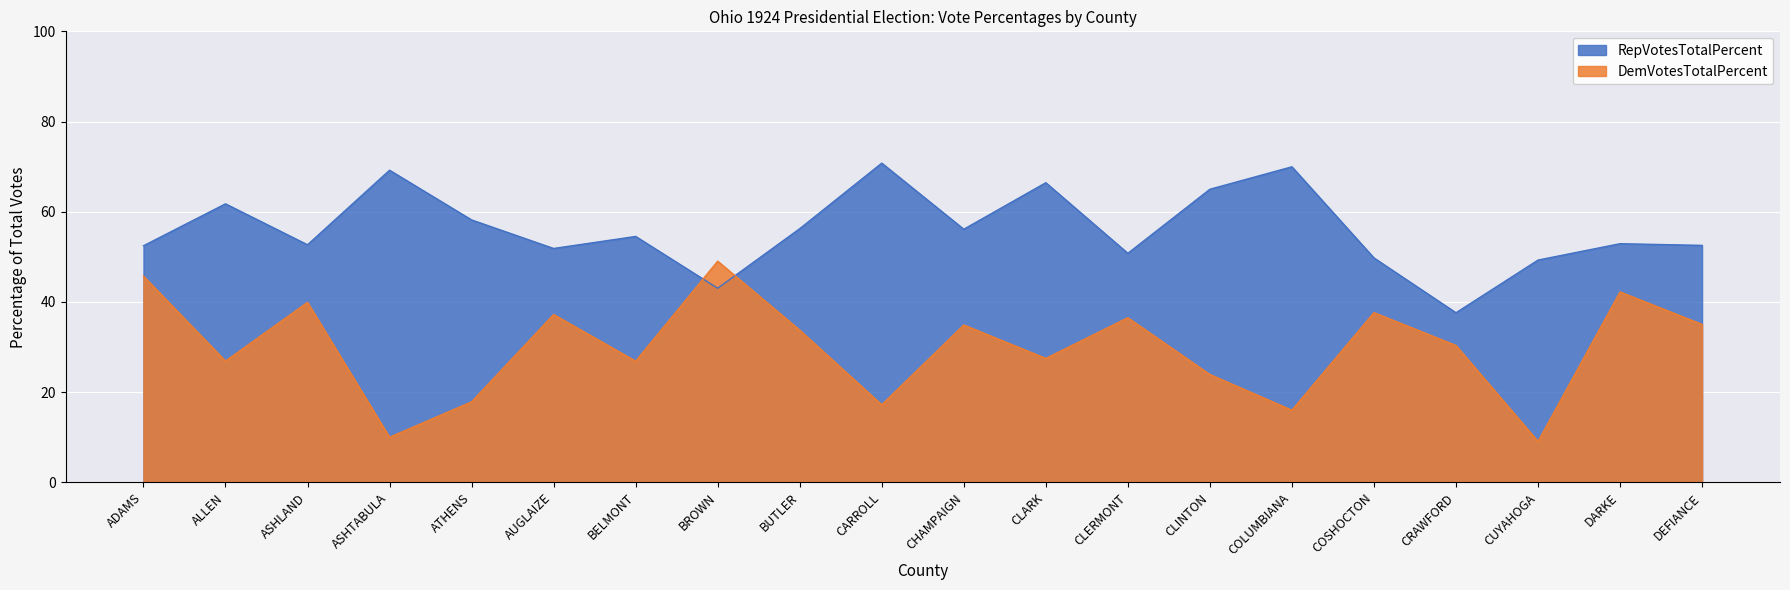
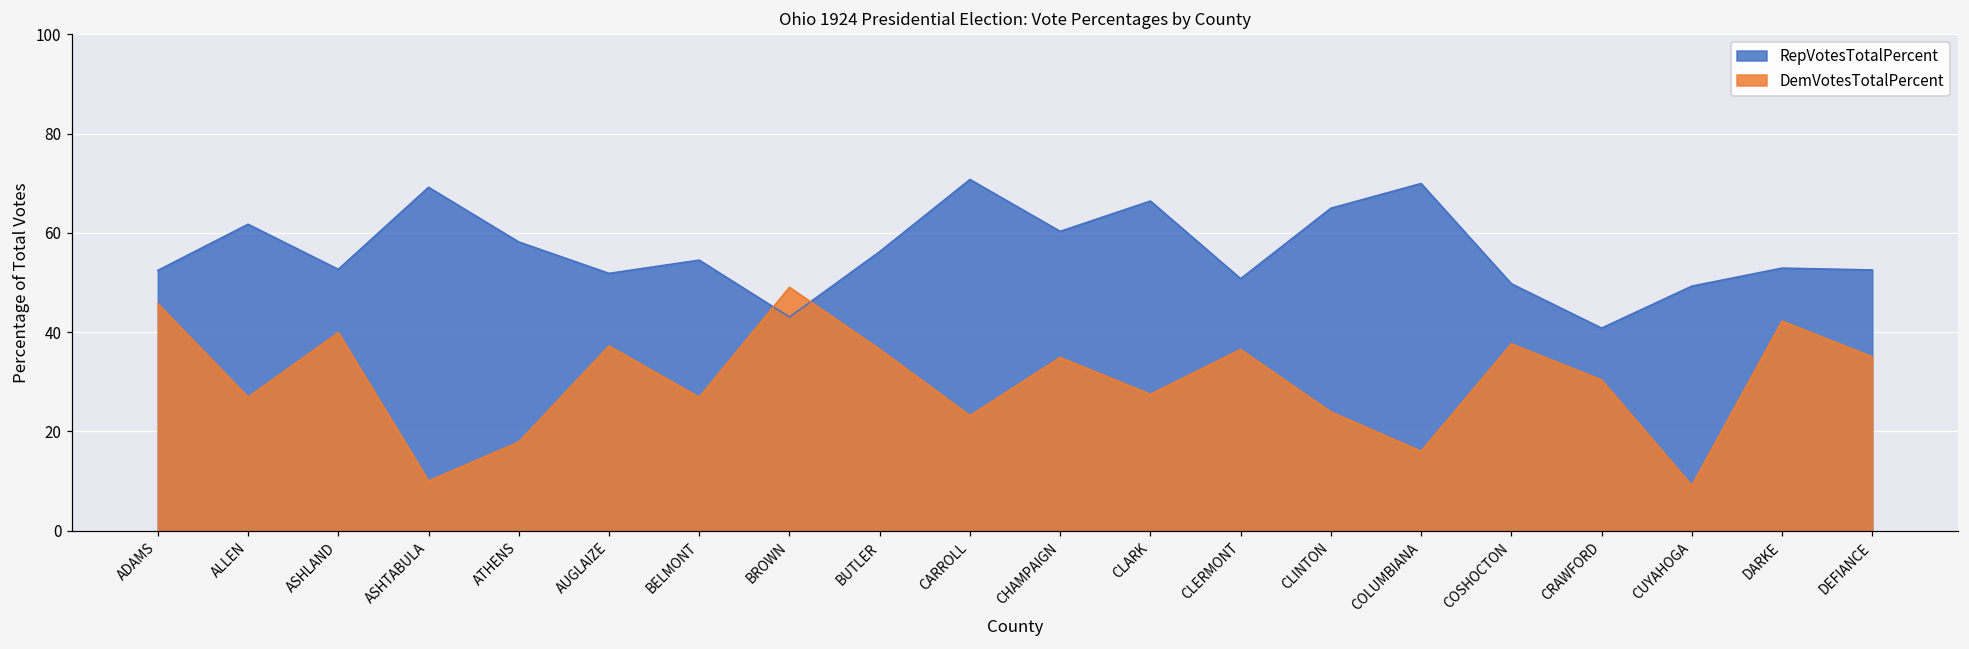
  {
    "RepVotesTotalPercent": {
      "ADAMS": 52,
      "ALLEN": 62,
      "ASHLAND": 53,
      "ASHTABULA": 69,
      "ATHENS": 58,
      "AUGLAIZE": 52,
      "BELMONT": 55,
      "BROWN": 43,
      "BUTLER": 56,
      "CARROLL": 71,
-     "CHAMPAIGN": 56,
+     "CHAMPAIGN": 60,
      "CLARK": 66,
      "CLERMONT": 51,
      "CLINTON": 65,
      "COLUMBIANA": 70,
      "COSHOCTON": 50,
-     "CRAWFORD": 38,
+     "CRAWFORD": 41,
      "CUYAHOGA": 49,
      "DARKE": 53,
      "DEFIANCE": 53
    },
    "DemVotesTotalPercent": {
      "ADAMS": 46,
      "ALLEN": 27,
      "ASHLAND": 40,
      "ASHTABULA": 10,
      "ATHENS": 18,
      "AUGLAIZE": 37,
      "BELMONT": 27,
      "BROWN": 49,
-     "BUTLER": 34,
-     "CARROLL": 17,
+     "BUTLER": 37,
+     "CARROLL": 23,
      "CHAMPAIGN": 35,
      "CLARK": 27,
      "CLERMONT": 37,
      "CLINTON": 24,
      "COLUMBIANA": 16,
      "COSHOCTON": 38,
      "CRAWFORD": 30,
      "CUYAHOGA": 9,
      "DARKE": 42,
      "DEFIANCE": 35
    }
  }
